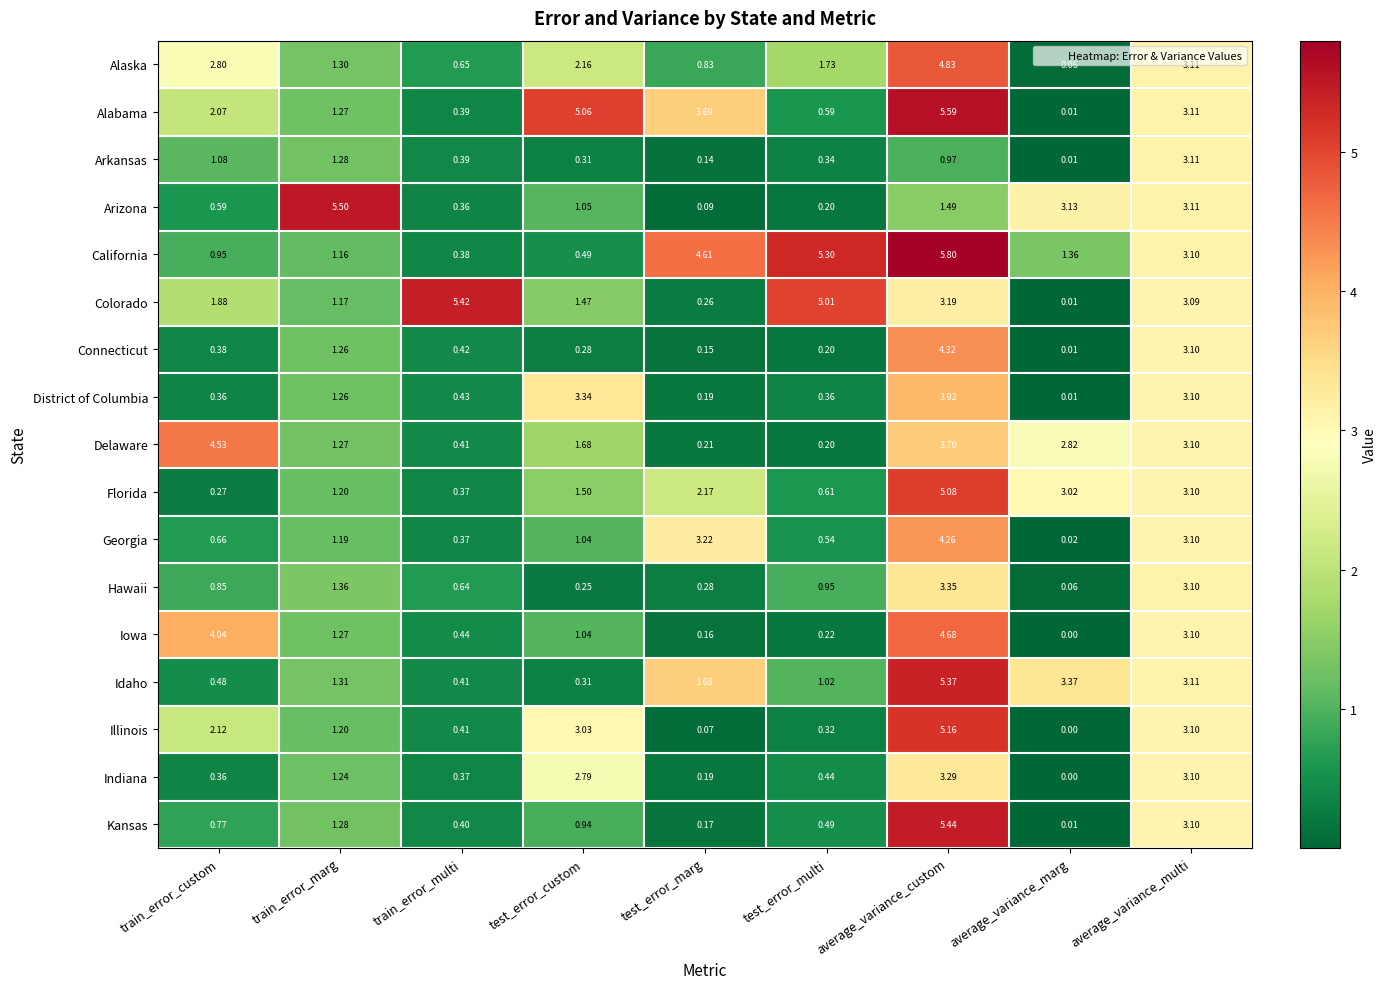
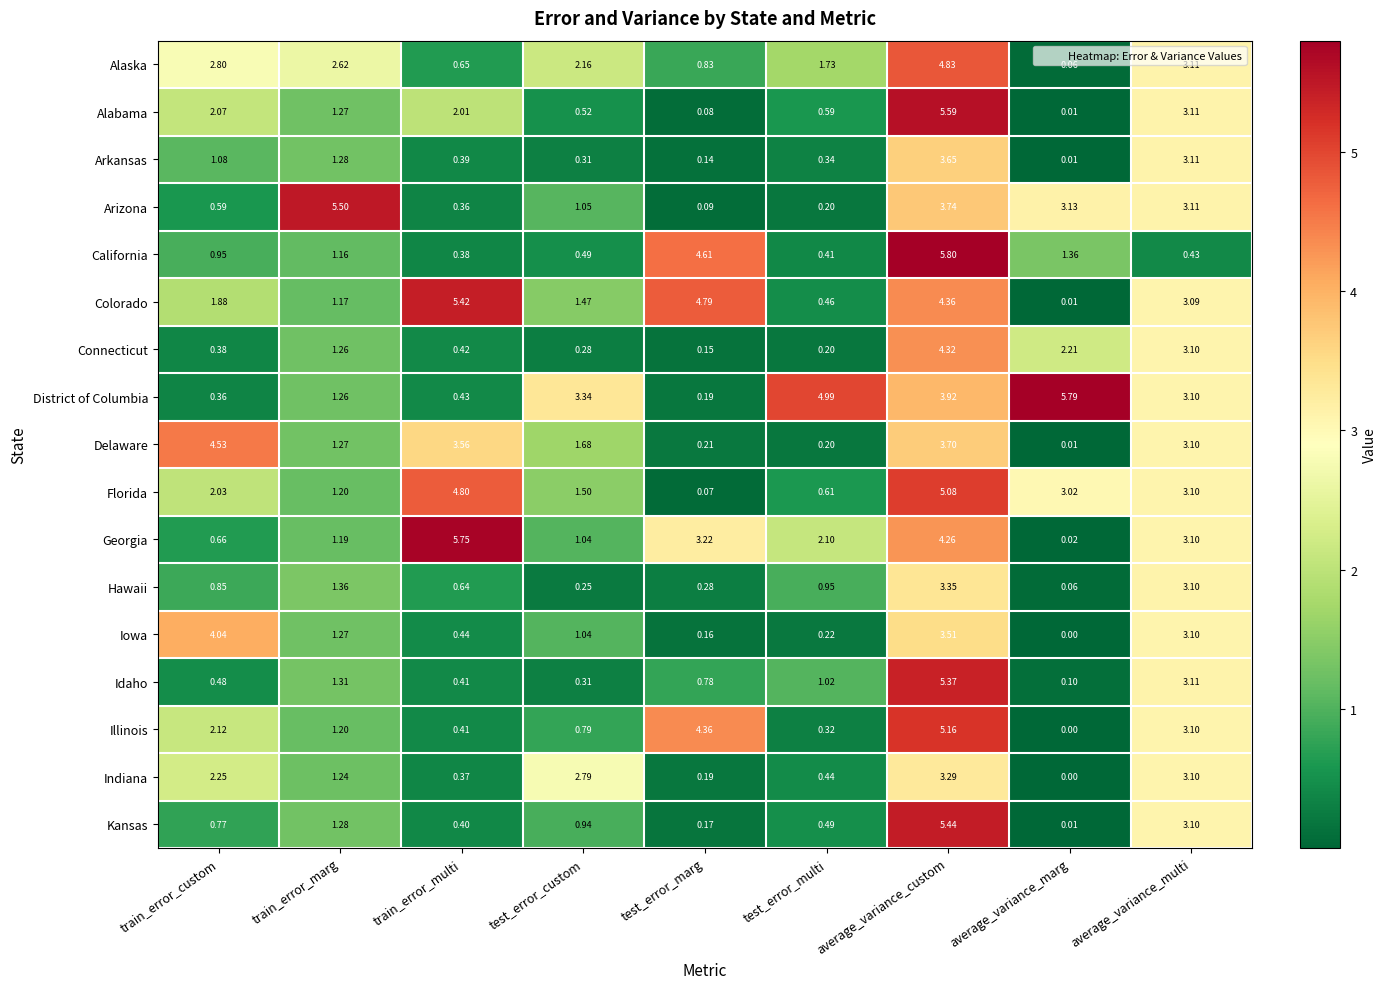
  {
    "Alaska": {
      "train_error_custom": 2.80,
-     "train_error_marg": 1.30,
+     "train_error_marg": 2.62,
      "train_error_multi": 0.65,
      "test_error_custom": 2.16,
      "test_error_marg": 0.83,
      "test_error_multi": 1.73,
      "average_variance_custom": 4.83
    },
    "Alabama": {
      "train_error_custom": 2.07,
      "train_error_marg": 1.27,
-     "train_error_multi": 0.39,
-     "test_error_custom": 5.06,
-     "test_error_marg": 3.69,
+     "train_error_multi": 2.01,
+     "test_error_custom": 0.52,
+     "test_error_marg": 0.08,
      "test_error_multi": 0.59,
      "average_variance_custom": 5.59,
      "average_variance_marg": 0.01,
      "average_variance_multi": 3.11
    },
    "Arkansas": {
      "train_error_custom": 1.08,
      "train_error_marg": 1.28,
      "train_error_multi": 0.39,
      "test_error_custom": 0.31,
      "test_error_marg": 0.14,
      "test_error_multi": 0.34,
-     "average_variance_custom": 0.97,
+     "average_variance_custom": 3.65,
      "average_variance_marg": 0.01,
      "average_variance_multi": 3.11
    },
    "Arizona": {
      "train_error_custom": 0.59,
      "train_error_marg": 5.50,
      "train_error_multi": 0.36,
      "test_error_custom": 1.05,
      "test_error_marg": 0.09,
      "test_error_multi": 0.20,
-     "average_variance_custom": 1.49,
+     "average_variance_custom": 3.74,
      "average_variance_marg": 3.13,
      "average_variance_multi": 3.11
    },
    "California": {
      "train_error_custom": 0.95,
      "train_error_marg": 1.16,
      "train_error_multi": 0.38,
      "test_error_custom": 0.49,
      "test_error_marg": 4.61,
-     "test_error_multi": 5.30,
+     "test_error_multi": 0.41,
      "average_variance_custom": 5.80,
      "average_variance_marg": 1.36,
-     "average_variance_multi": 3.10
+     "average_variance_multi": 0.43
    },
    "Colorado": {
      "train_error_custom": 1.88,
      "train_error_marg": 1.17,
      "train_error_multi": 5.42,
      "test_error_custom": 1.47,
-     "test_error_marg": 0.26,
-     "test_error_multi": 5.01,
-     "average_variance_custom": 3.19,
+     "test_error_marg": 4.79,
+     "test_error_multi": 0.46,
+     "average_variance_custom": 4.36,
      "average_variance_marg": 0.01,
      "average_variance_multi": 3.09
    },
    "Connecticut": {
      "train_error_custom": 0.38,
      "train_error_marg": 1.26,
      "train_error_multi": 0.42,
      "test_error_custom": 0.28,
      "test_error_marg": 0.15,
      "test_error_multi": 0.20,
      "average_variance_custom": 4.32,
-     "average_variance_marg": 0.01,
+     "average_variance_marg": 2.21,
      "average_variance_multi": 3.10
    },
    "District of Columbia": {
      "train_error_custom": 0.36,
      "train_error_marg": 1.26,
      "train_error_multi": 0.43,
      "test_error_custom": 3.34,
      "test_error_marg": 0.19,
-     "test_error_multi": 0.36,
+     "test_error_multi": 4.99,
      "average_variance_custom": 3.92,
-     "average_variance_marg": 0.01,
+     "average_variance_marg": 5.79,
      "average_variance_multi": 3.10
    },
    "Delaware": {
      "train_error_custom": 4.53,
      "train_error_marg": 1.27,
-     "train_error_multi": 0.41,
+     "train_error_multi": 3.56,
      "test_error_custom": 1.68,
      "test_error_marg": 0.21,
      "test_error_multi": 0.20,
      "average_variance_custom": 3.70,
-     "average_variance_marg": 2.82,
+     "average_variance_marg": 0.01,
      "average_variance_multi": 3.10
    },
    "Florida": {
-     "train_error_custom": 0.27,
+     "train_error_custom": 2.03,
      "train_error_marg": 1.20,
-     "train_error_multi": 0.37,
+     "train_error_multi": 4.80,
      "test_error_custom": 1.50,
-     "test_error_marg": 2.17,
+     "test_error_marg": 0.07,
      "test_error_multi": 0.61,
      "average_variance_custom": 5.08,
      "average_variance_marg": 3.02,
      "average_variance_multi": 3.10
    },
    "Georgia": {
      "train_error_custom": 0.66,
      "train_error_marg": 1.19,
-     "train_error_multi": 0.37,
+     "train_error_multi": 5.75,
      "test_error_custom": 1.04,
      "test_error_marg": 3.22,
-     "test_error_multi": 0.54,
+     "test_error_multi": 2.10,
      "average_variance_custom": 4.26,
      "average_variance_marg": 0.02,
      "average_variance_multi": 3.10
    },
    "Hawaii": {
      "train_error_custom": 0.85,
      "train_error_marg": 1.36,
      "train_error_multi": 0.64,
      "test_error_custom": 0.25,
      "test_error_marg": 0.28,
      "test_error_multi": 0.95,
      "average_variance_custom": 3.35,
      "average_variance_marg": 0.06,
      "average_variance_multi": 3.10
    },
    "Iowa": {
      "train_error_custom": 4.04,
      "train_error_marg": 1.27,
      "train_error_multi": 0.44,
      "test_error_custom": 1.04,
      "test_error_marg": 0.16,
      "test_error_multi": 0.22,
-     "average_variance_custom": 4.68,
+     "average_variance_custom": 3.51,
      "average_variance_marg": 0.00,
      "average_variance_multi": 3.10
    },
    "Idaho": {
      "train_error_custom": 0.48,
      "train_error_marg": 1.31,
      "train_error_multi": 0.41,
      "test_error_custom": 0.31,
-     "test_error_marg": 3.68,
+     "test_error_marg": 0.78,
      "test_error_multi": 1.02,
      "average_variance_custom": 5.37,
-     "average_variance_marg": 3.37,
+     "average_variance_marg": 0.10,
      "average_variance_multi": 3.11
    },
    "Illinois": {
      "train_error_custom": 2.12,
      "train_error_marg": 1.20,
      "train_error_multi": 0.41,
-     "test_error_custom": 3.03,
-     "test_error_marg": 0.07,
+     "test_error_custom": 0.79,
+     "test_error_marg": 4.36,
      "test_error_multi": 0.32,
      "average_variance_custom": 5.16,
      "average_variance_marg": 0.00,
      "average_variance_multi": 3.10
    },
    "Indiana": {
-     "train_error_custom": 0.36,
+     "train_error_custom": 2.25,
      "train_error_marg": 1.24,
      "train_error_multi": 0.37,
      "test_error_custom": 2.79,
      "test_error_marg": 0.19,
      "test_error_multi": 0.44,
      "average_variance_custom": 3.29,
      "average_variance_marg": 0.00,
      "average_variance_multi": 3.10
    },
    "Kansas": {
      "train_error_custom": 0.77,
      "train_error_marg": 1.28,
      "train_error_multi": 0.40,
      "test_error_custom": 0.94,
      "test_error_marg": 0.17,
      "test_error_multi": 0.49,
      "average_variance_custom": 5.44,
      "average_variance_marg": 0.01,
      "average_variance_multi": 3.10
    }
  }
